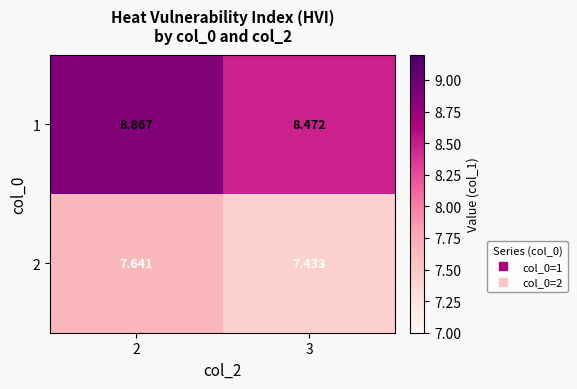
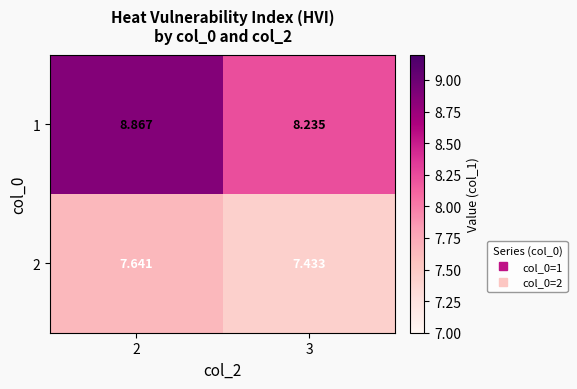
  {
    "1": {
      "2": 8.867,
-     "3": 8.472
+     "3": 8.235
    },
    "2": {
      "2": 7.641,
      "3": 7.433
    }
  }
